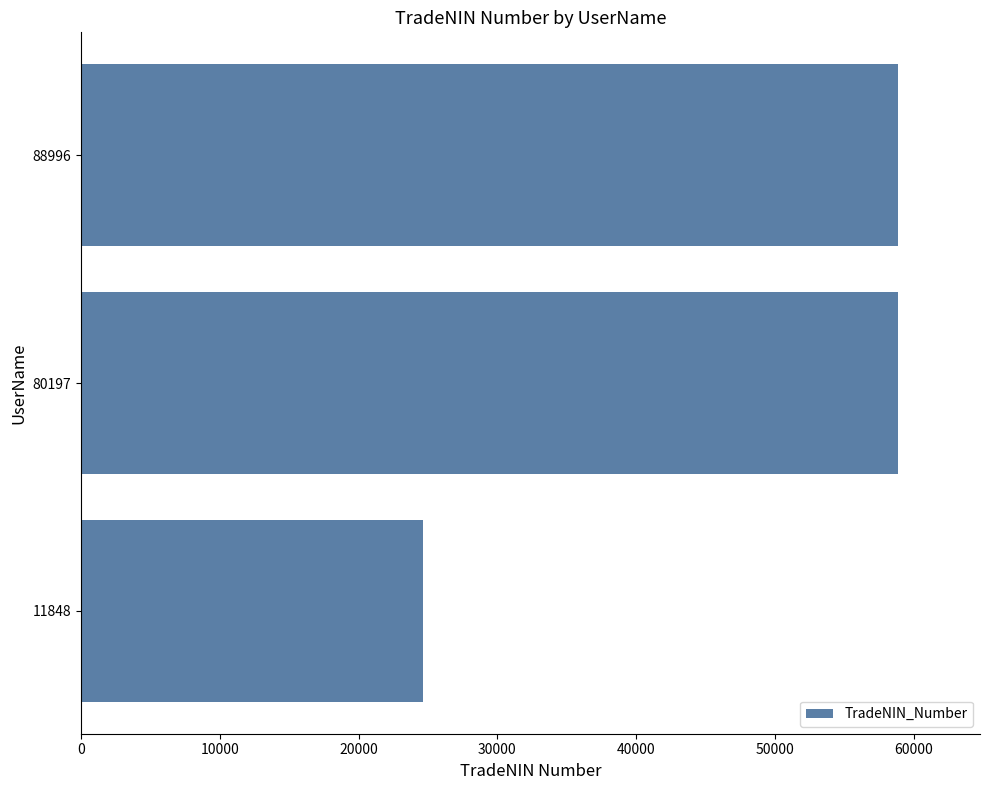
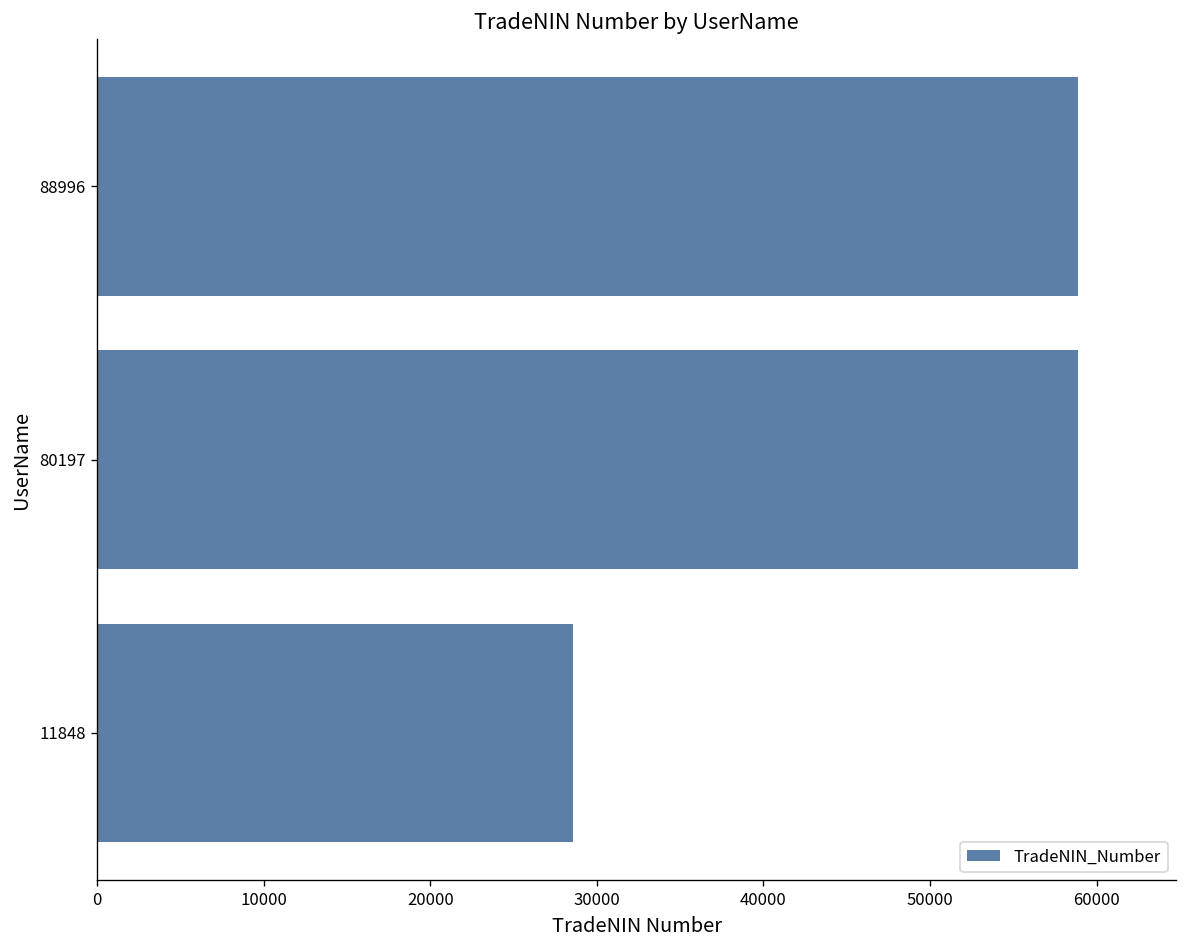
  {
    "88996": 58900,
    "80197": 58900,
-   "11848": 24600
+   "11848": 28600
  }
